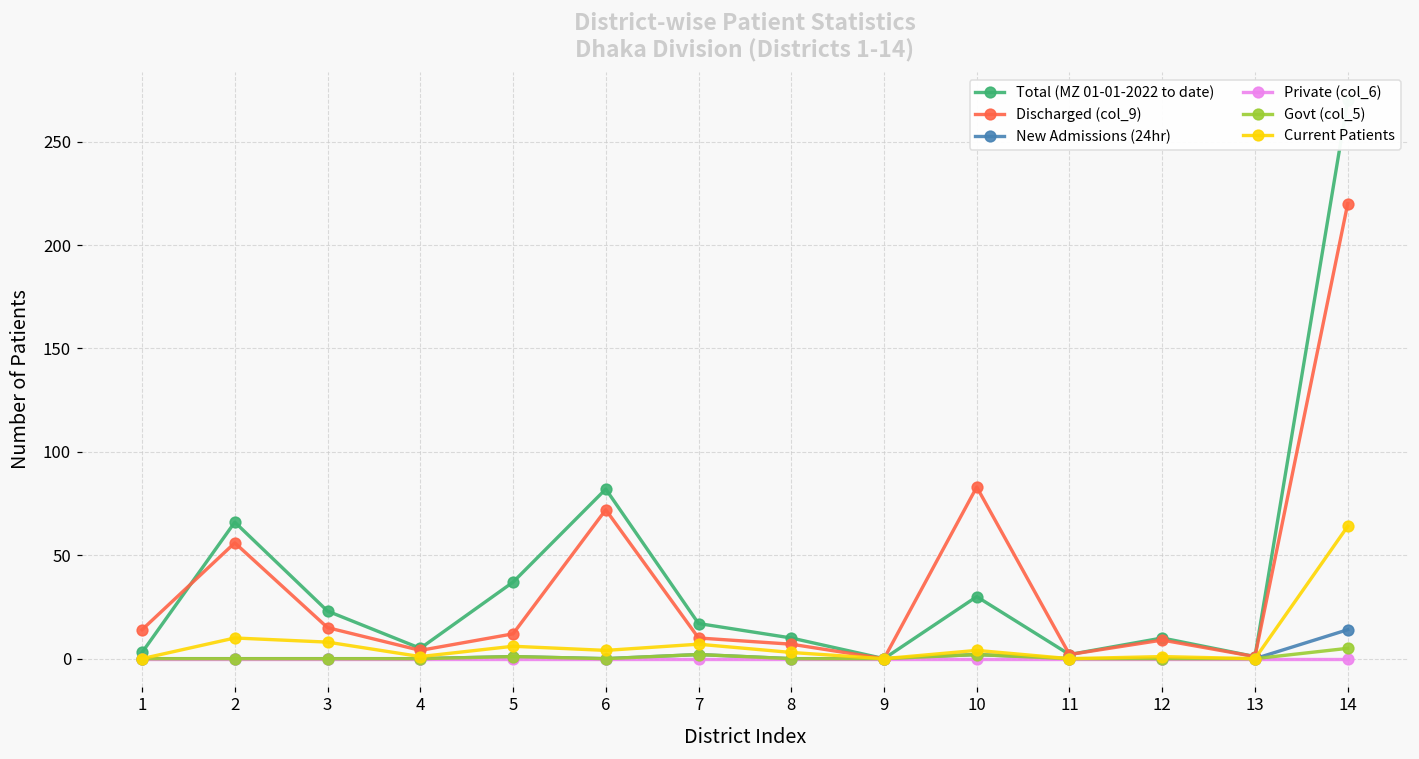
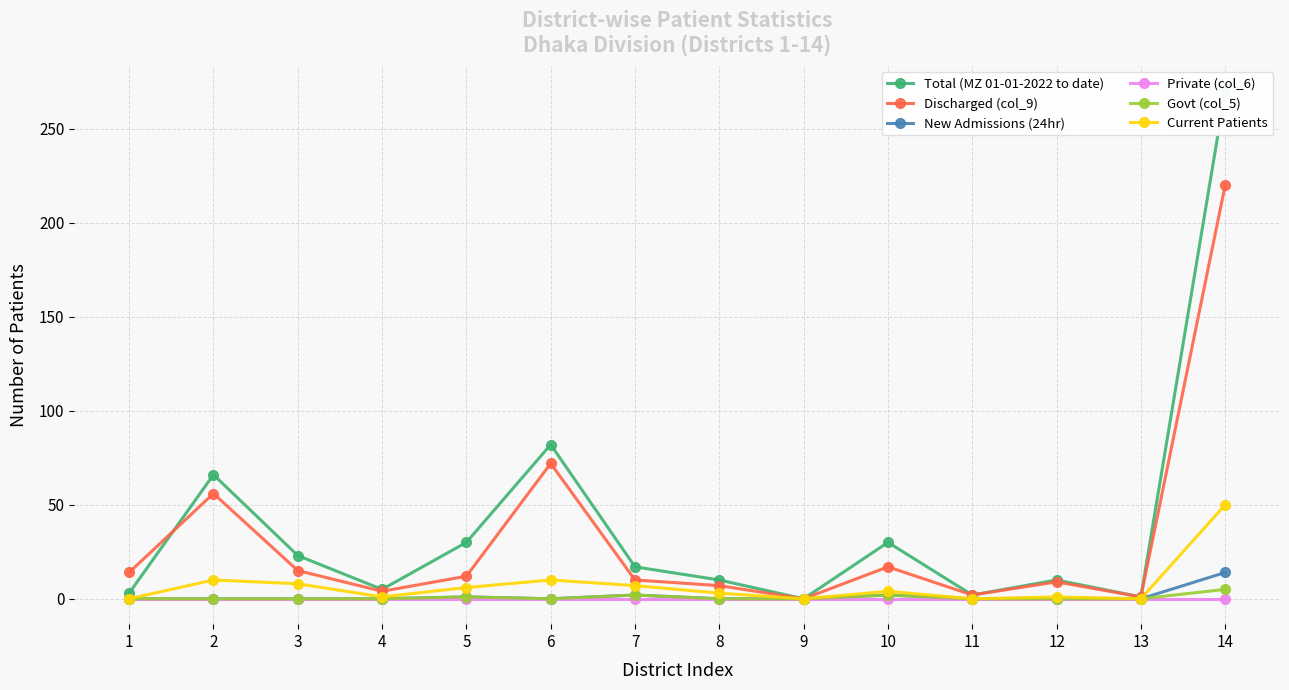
  {
    "Total (MZ 01-01-2022 to date)": {
      "1": 3,
      "2": 66,
      "3": 23,
-     "5": 37,
+     "5": 30,
      "6": 82,
      "7": 17,
      "8": 10,
      "10": 30
    },
    "Discharged (col_9)": {
      "1": 14,
      "2": 56,
      "3": 15,
      "5": 12,
      "6": 72,
      "7": 10,
      "8": 7,
-     "10": 83,
+     "10": 17,
      "14": 220
    },
    "New Admissions (24hr)": {
      "14": 14
    },
    "Private (col_6)": {
      "7": 0,
      "10": 0,
      "14": 0
    },
    "Govt (col_5)": {
      "14": 5
    },
    "Current Patients": {
      "2": 10,
      "3": 8,
      "5": 6,
-     "6": 4,
+     "6": 10,
      "7": 7,
      "8": 3,
      "10": 4,
-     "14": 64
+     "14": 50
    }
  }
